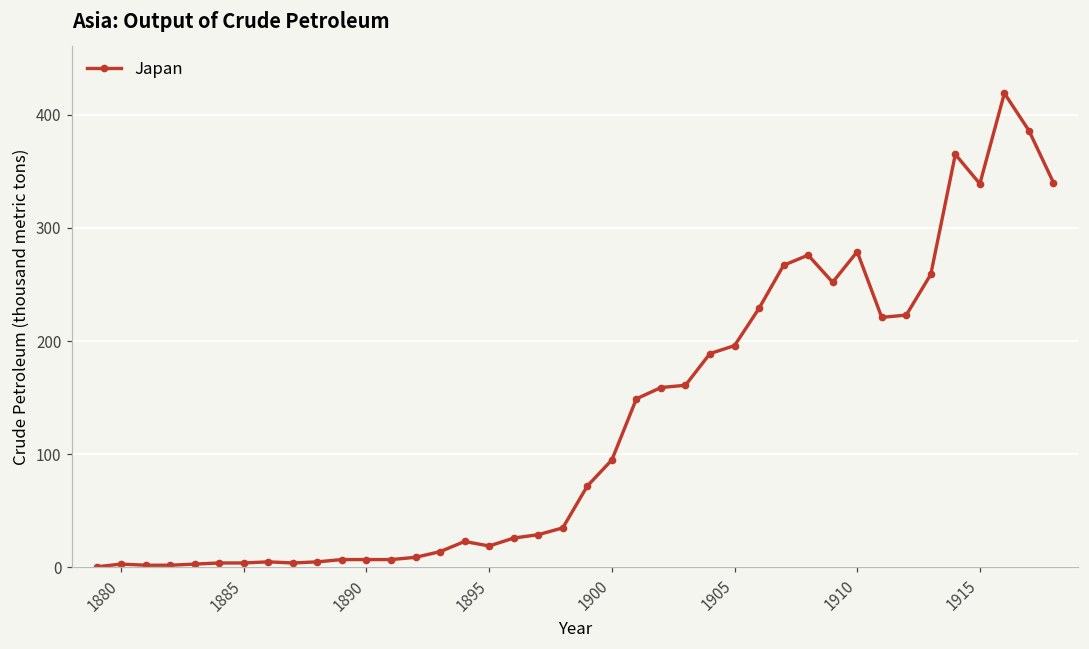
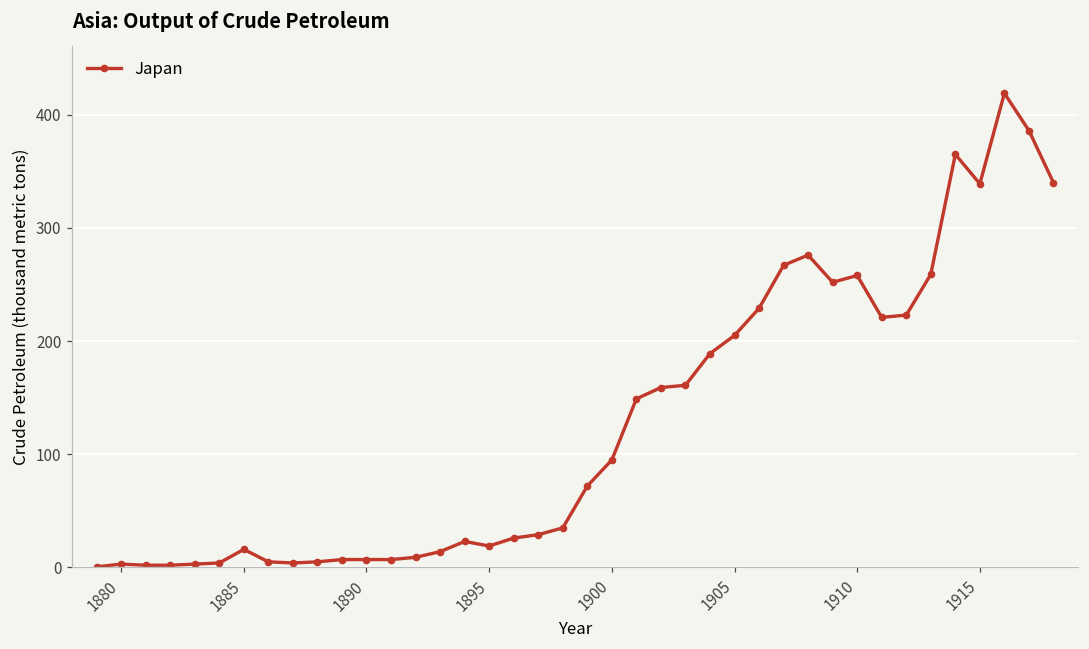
  {
    "1880": 3,
-   "1885": 4,
+   "1885": 16,
    "1890": 7,
    "1895": 19,
    "1900": 95,
-   "1905": 196,
-   "1910": 279,
+   "1905": 205,
+   "1910": 258,
    "1915": 339
  }
